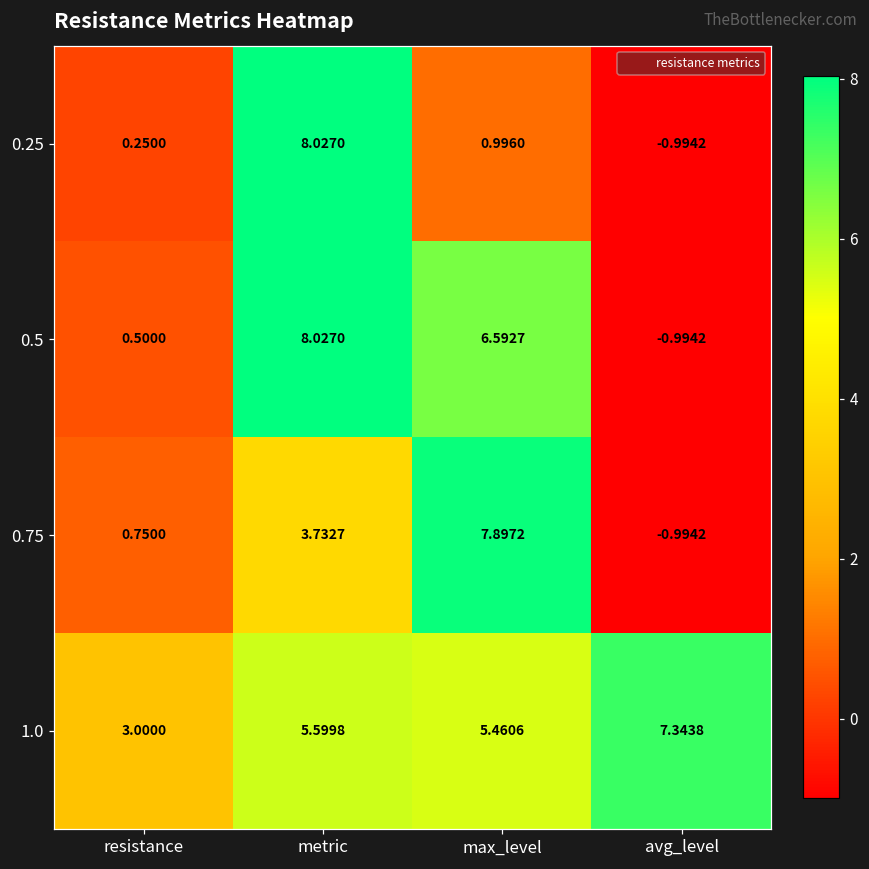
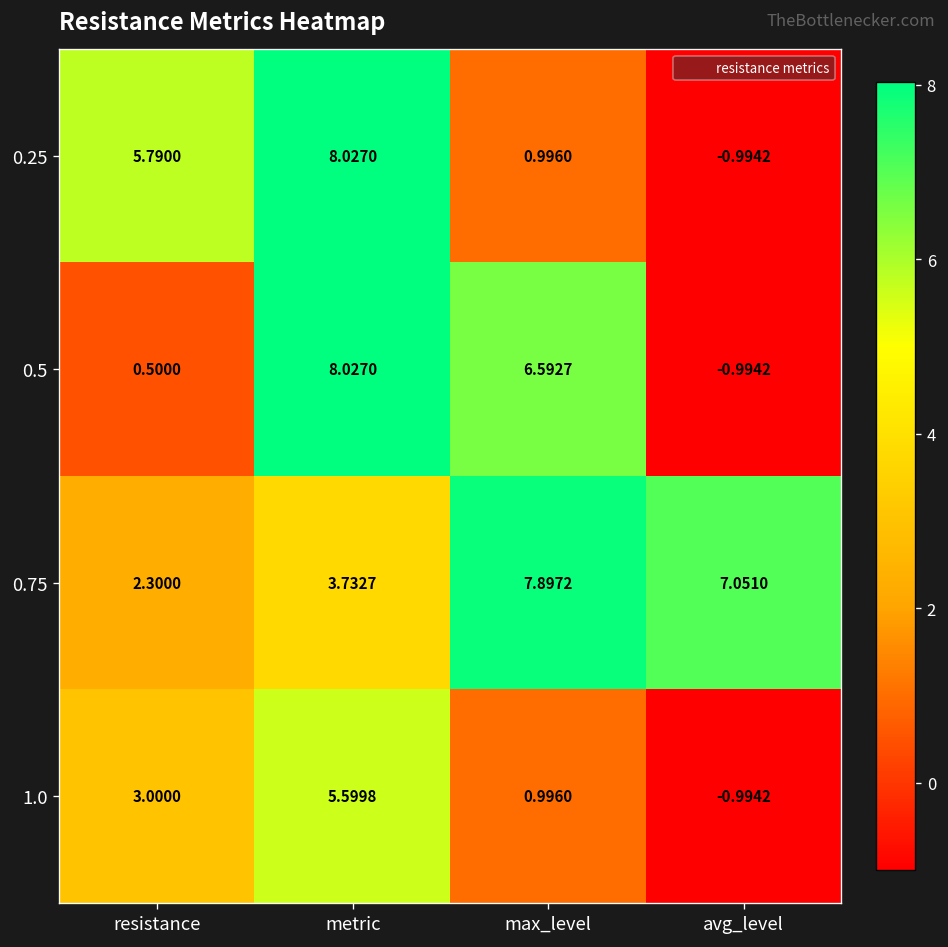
  {
    "0.25": {
-     "resistance": 0.2500,
+     "resistance": 5.7900,
      "metric": 8.0270,
      "max_level": 0.9960,
      "avg_level": -0.9942
    },
    "0.5": {
      "resistance": 0.5000,
      "metric": 8.0270,
      "max_level": 6.5927,
      "avg_level": -0.9942
    },
    "0.75": {
-     "resistance": 0.7500,
+     "resistance": 2.3000,
      "metric": 3.7327,
      "max_level": 7.8972,
-     "avg_level": -0.9942
+     "avg_level": 7.0510
    },
    "1.0": {
      "resistance": 3.0000,
      "metric": 5.5998,
-     "max_level": 5.4606,
-     "avg_level": 7.3438
+     "max_level": 0.9960,
+     "avg_level": -0.9942
    }
  }
